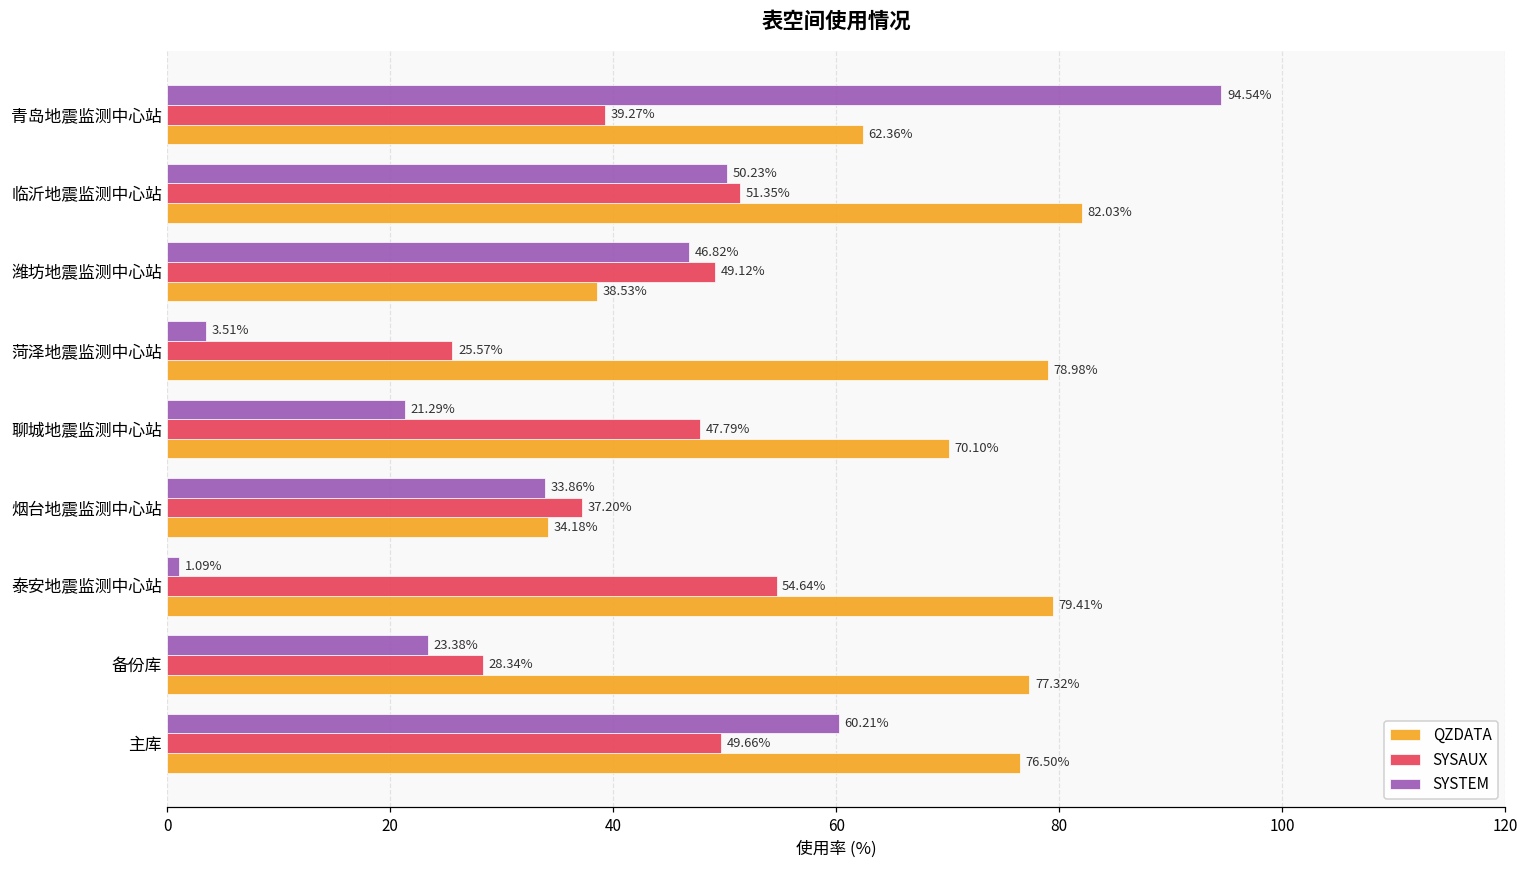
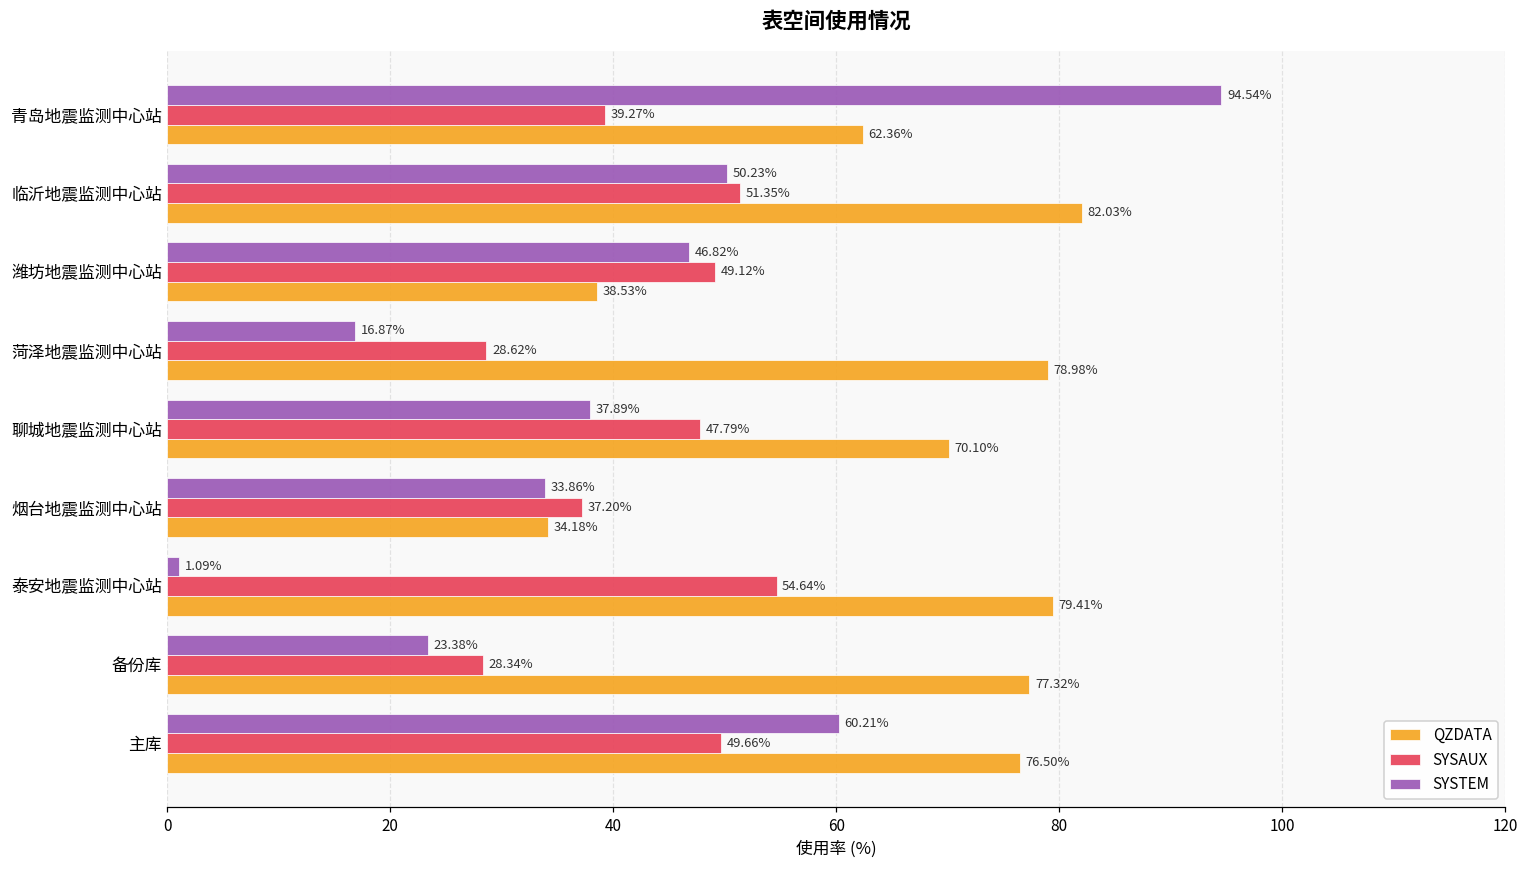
  {
    "QZDATA": {
      "青岛地震监测中心站": "62.36%",
      "临沂地震监测中心站": "82.03%",
      "潍坊地震监测中心站": "38.53%",
      "菏泽地震监测中心站": "78.98%",
      "聊城地震监测中心站": "70.10%",
      "烟台地震监测中心站": "34.18%",
      "泰安地震监测中心站": "79.41%",
      "备份库": "77.32%",
      "主库": "76.50%"
    },
    "SYSAUX": {
      "青岛地震监测中心站": "39.27%",
      "临沂地震监测中心站": "51.35%",
      "潍坊地震监测中心站": "49.12%",
-     "菏泽地震监测中心站": "25.57%",
+     "菏泽地震监测中心站": "28.62%",
      "聊城地震监测中心站": "47.79%",
      "烟台地震监测中心站": "37.20%",
      "泰安地震监测中心站": "54.64%",
      "备份库": "28.34%",
      "主库": "49.66%"
    },
    "SYSTEM": {
      "青岛地震监测中心站": "94.54%",
      "临沂地震监测中心站": "50.23%",
      "潍坊地震监测中心站": "46.82%",
-     "菏泽地震监测中心站": "3.51%",
-     "聊城地震监测中心站": "21.29%",
+     "菏泽地震监测中心站": "16.87%",
+     "聊城地震监测中心站": "37.89%",
      "烟台地震监测中心站": "33.86%",
      "泰安地震监测中心站": "1.09%",
      "备份库": "23.38%",
      "主库": "60.21%"
    }
  }
